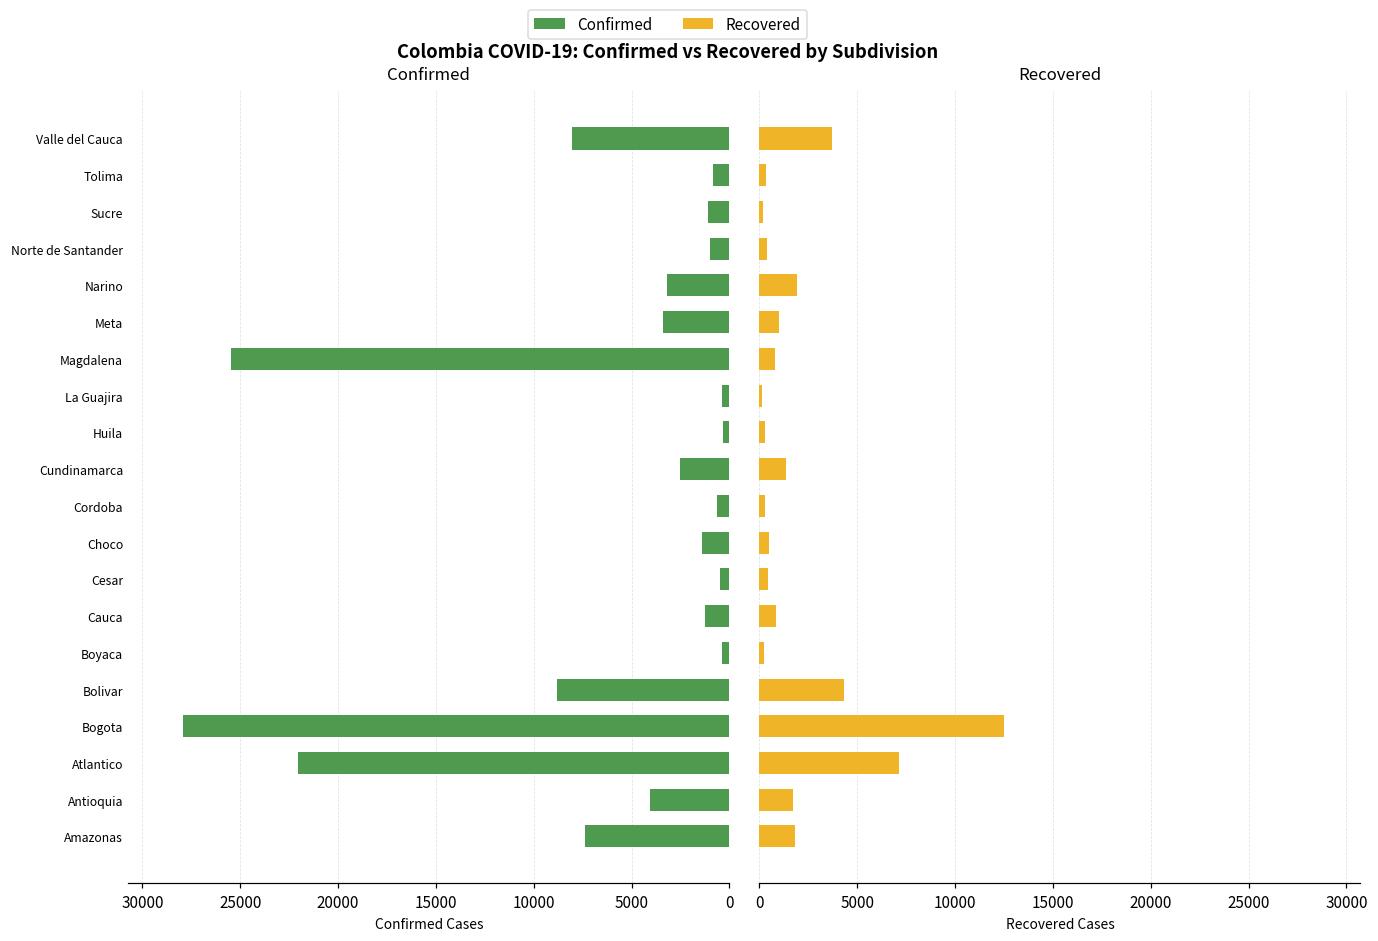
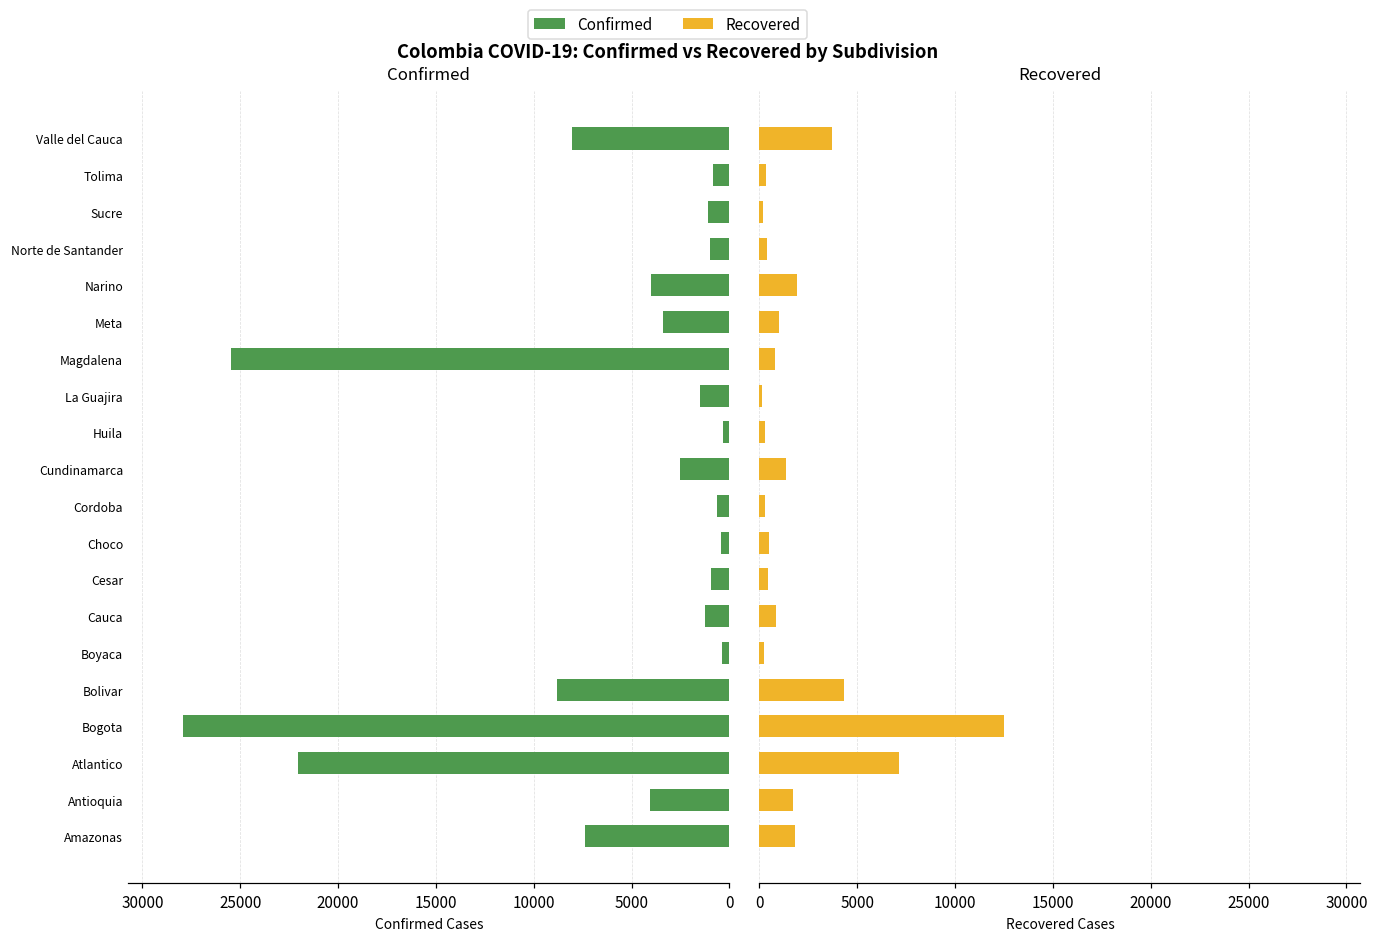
  {
    "Confirmed": {
      "Valle del Cauca": 8100,
      "Tolima": 800,
      "Sucre": 1100,
      "Norte de Santander": 1000,
-     "Narino": 3200,
+     "Narino": 4000,
      "Meta": 3400,
      "Magdalena": 25500,
-     "La Guajira": 400,
+     "La Guajira": 1500,
      "Huila": 300,
      "Cundinamarca": 2500,
      "Cordoba": 600,
-     "Choco": 1400,
-     "Cesar": 500,
+     "Choco": 400,
+     "Cesar": 900,
      "Cauca": 1200,
      "Boyaca": 400,
      "Bolivar": 8800,
      "Bogota": 27900,
      "Atlantico": 22100,
      "Antioquia": 4100,
      "Amazonas": 7400
    }
  }
